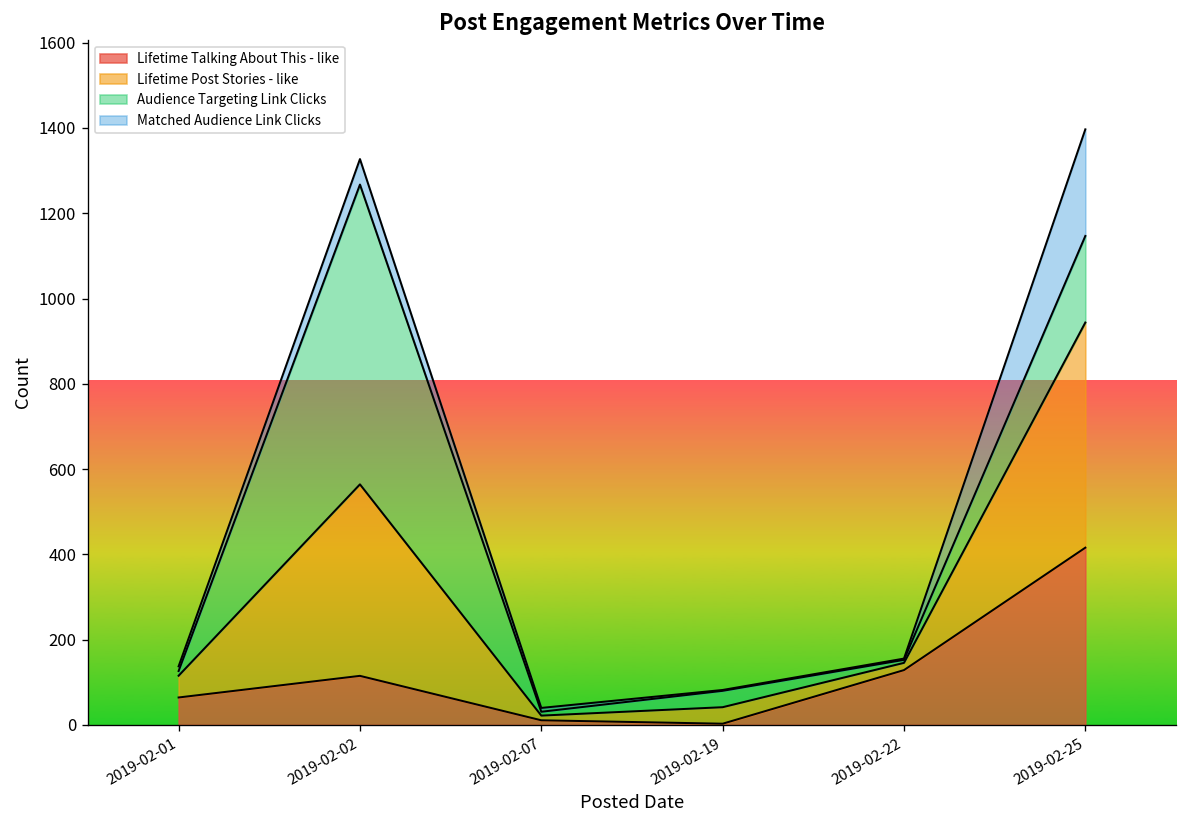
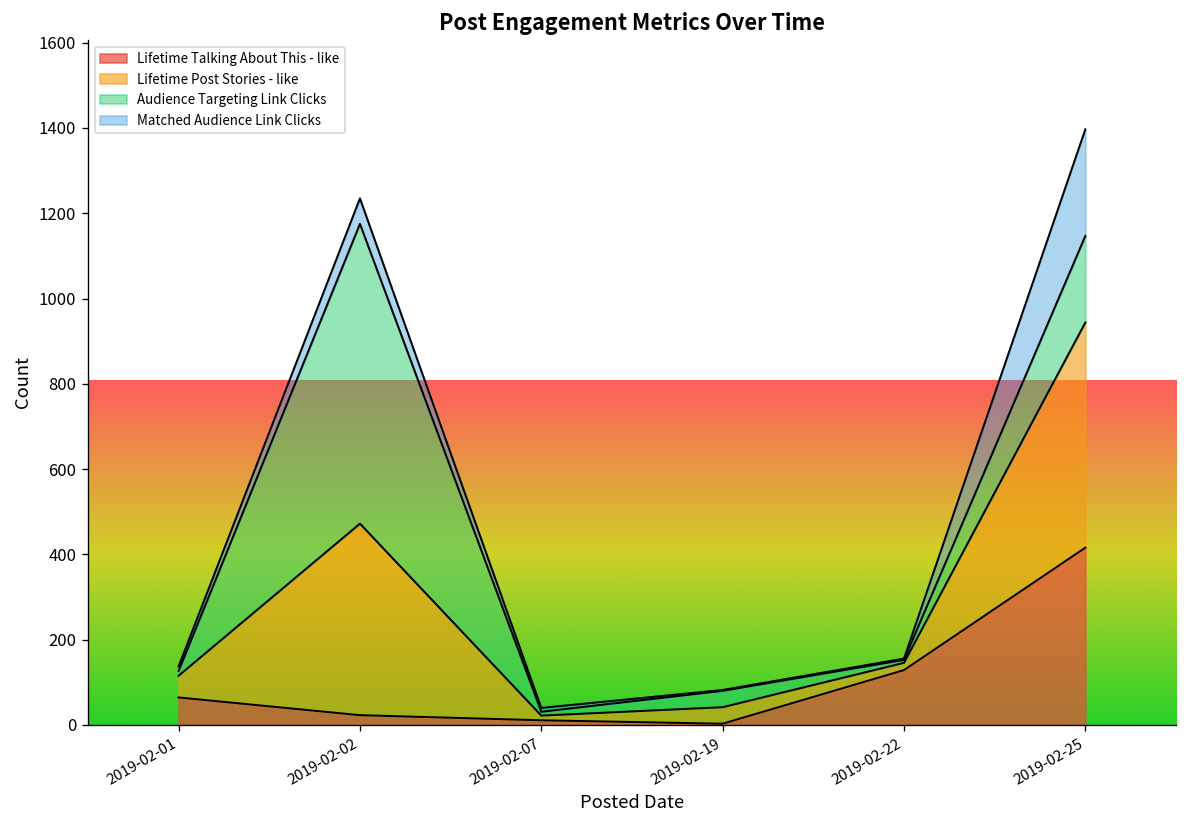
  {
    "Lifetime Talking About This - like": {
      "2019-02-01": 60,
-     "2019-02-02": 120,
+     "2019-02-02": 20,
      "2019-02-07": 10,
      "2019-02-19": 0,
      "2019-02-22": 130,
      "2019-02-25": 420
    },
    "Lifetime Post Stories - like": {
      "2019-02-01": 50,
      "2019-02-02": 450,
      "2019-02-07": 10,
      "2019-02-19": 40,
      "2019-02-25": 530
    },
    "Audience Targeting Link Clicks": {
      "2019-02-01": 10,
      "2019-02-02": 700,
      "2019-02-07": 10,
      "2019-02-25": 200
    },
    "Matched Audience Link Clicks": {
      "2019-02-01": 10,
      "2019-02-02": 60,
      "2019-02-07": 10,
      "2019-02-25": 250
    }
  }
